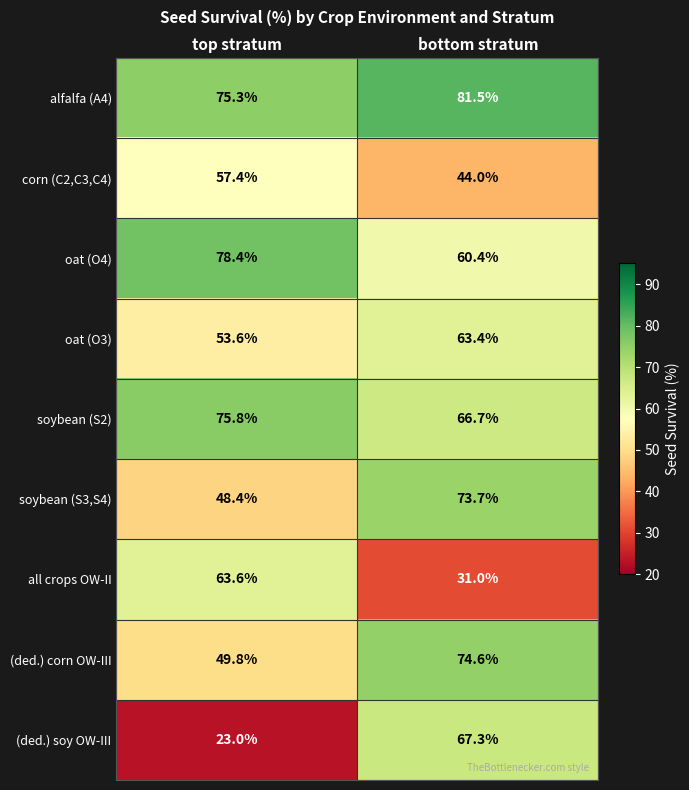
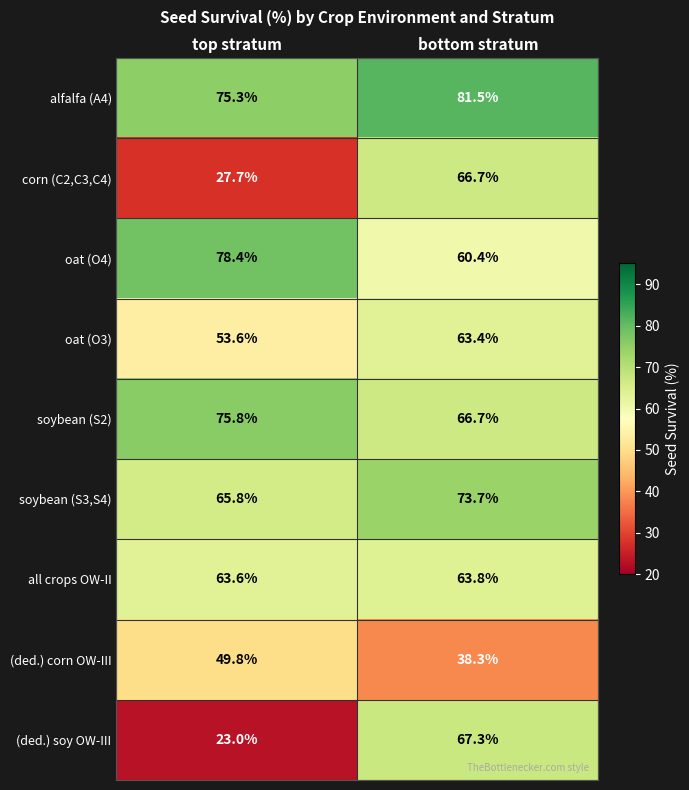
  {
    "alfalfa (A4)": {
      "top stratum": "75.3%",
      "bottom stratum": "81.5%"
    },
    "corn (C2,C3,C4)": {
-     "top stratum": "57.4%",
-     "bottom stratum": "44.0%"
+     "top stratum": "27.7%",
+     "bottom stratum": "66.7%"
    },
    "oat (O4)": {
      "top stratum": "78.4%",
      "bottom stratum": "60.4%"
    },
    "oat (O3)": {
      "top stratum": "53.6%",
      "bottom stratum": "63.4%"
    },
    "soybean (S2)": {
      "top stratum": "75.8%",
      "bottom stratum": "66.7%"
    },
    "soybean (S3,S4)": {
-     "top stratum": "48.4%",
+     "top stratum": "65.8%",
      "bottom stratum": "73.7%"
    },
    "all crops OW-II": {
      "top stratum": "63.6%",
-     "bottom stratum": "31.0%"
+     "bottom stratum": "63.8%"
    },
    "(ded.) corn OW-III": {
      "top stratum": "49.8%",
-     "bottom stratum": "74.6%"
+     "bottom stratum": "38.3%"
    },
    "(ded.) soy OW-III": {
      "top stratum": "23.0%"
    }
  }
